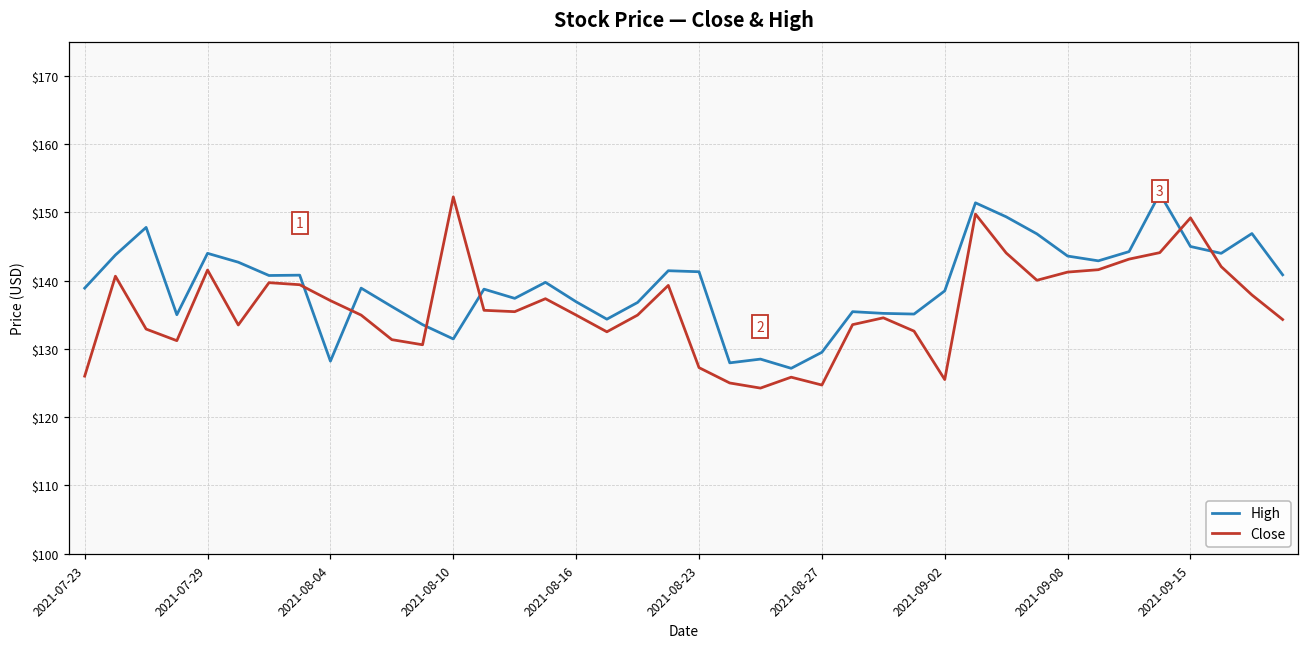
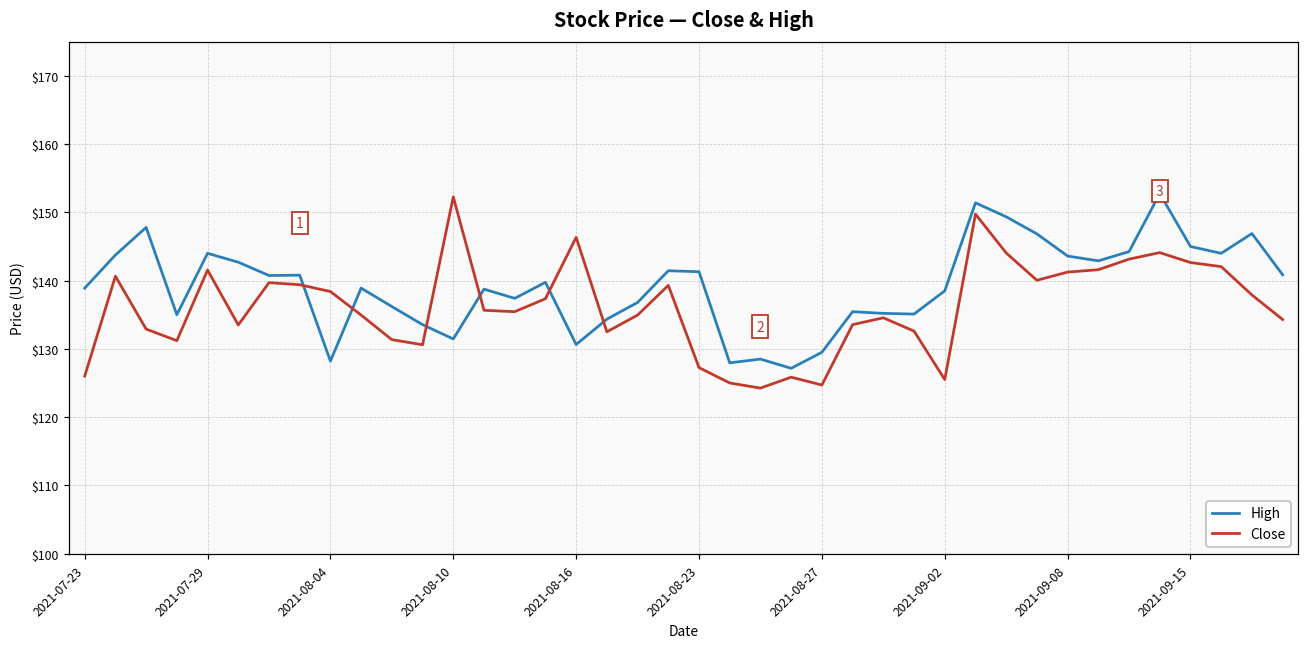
  {
    "High": {
      "2021-07-23": "$139",
      "2021-07-29": "$144",
      "2021-08-04": "$128",
      "2021-08-10": "$131",
-     "2021-08-16": "$137",
+     "2021-08-16": "$131",
      "2021-08-23": "$141",
      "2021-08-27": "$130",
      "2021-09-02": "$139",
      "2021-09-08": "$144",
      "2021-09-15": "$145"
    },
    "Close": {
      "2021-07-23": "$126",
      "2021-07-29": "$142",
-     "2021-08-04": "$137",
+     "2021-08-04": "$138",
      "2021-08-10": "$152",
-     "2021-08-16": "$135",
+     "2021-08-16": "$146",
      "2021-08-23": "$127",
      "2021-08-27": "$125",
      "2021-09-02": "$126",
      "2021-09-08": "$141",
-     "2021-09-15": "$149"
+     "2021-09-15": "$143"
    }
  }
